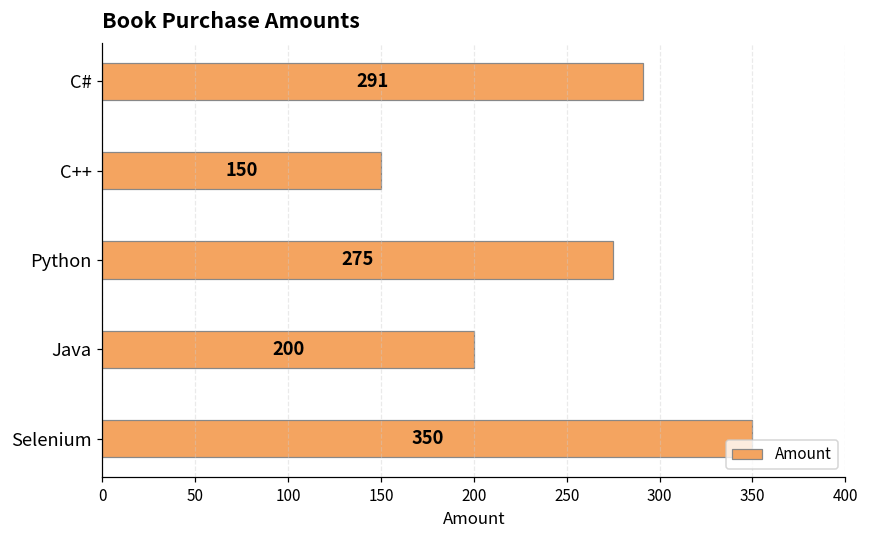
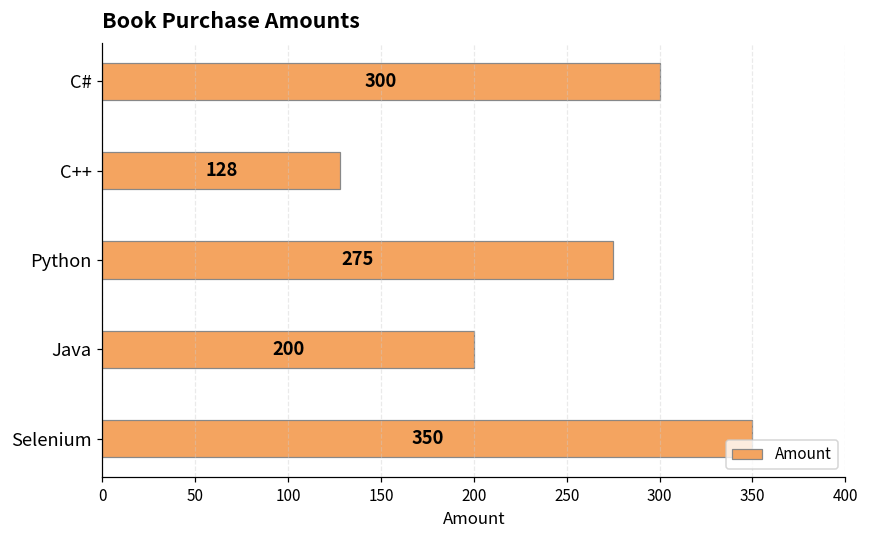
  {
-   "C#": 291,
-   "C++": 150,
+   "C#": 300,
+   "C++": 128,
    "Python": 275,
    "Java": 200,
    "Selenium": 350
  }
